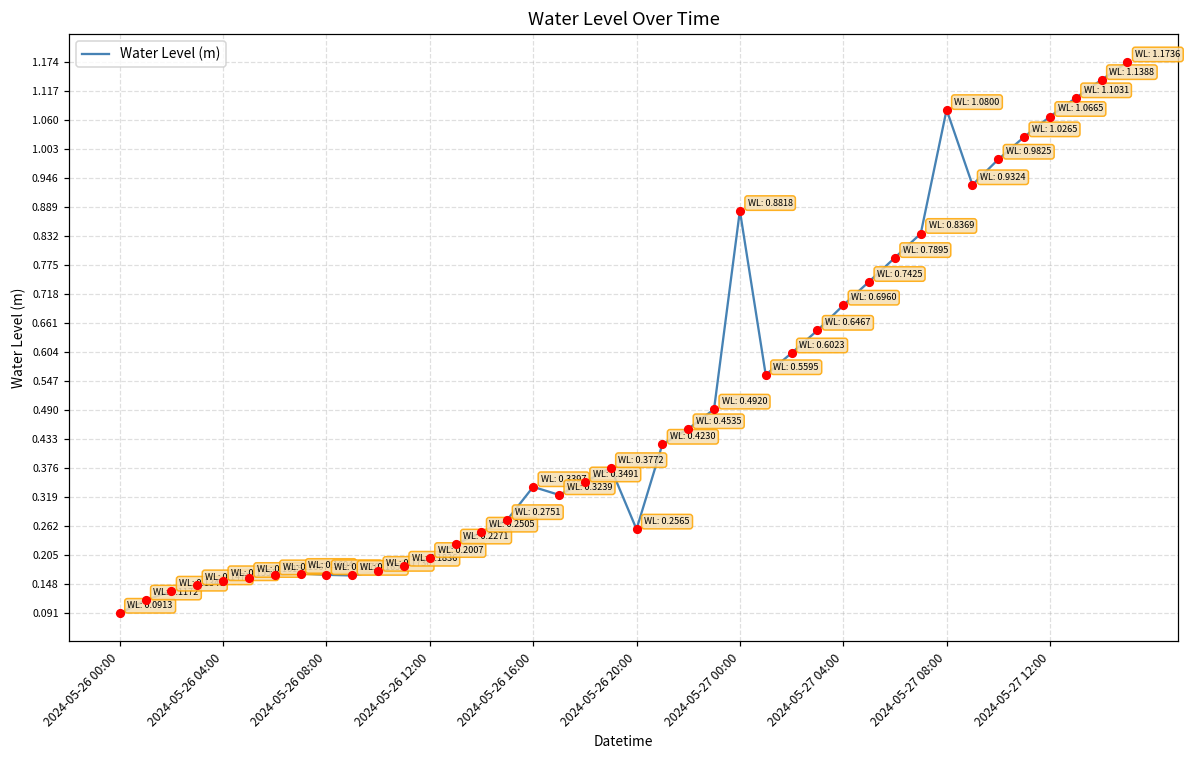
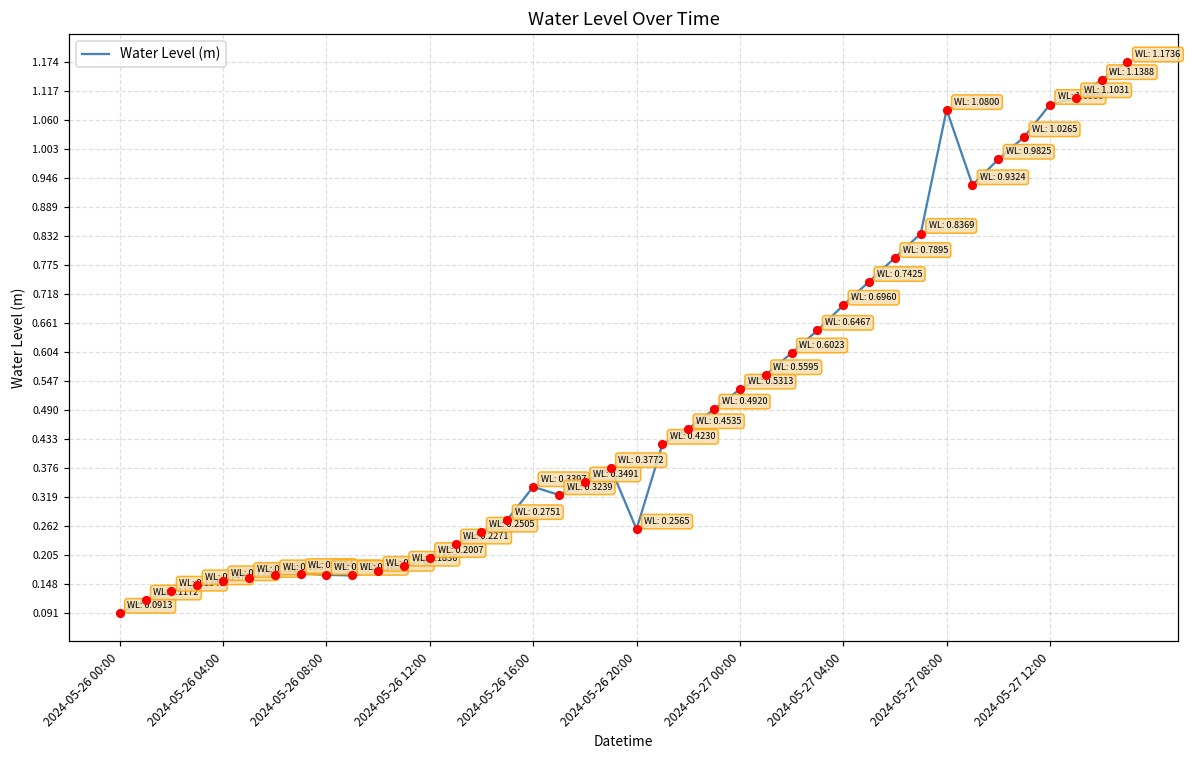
  {
    "Water Level (m)": {
-     "2024-05-27 00:00": 0.8818,
-     "2024-05-27 12:00": 1.0665
+     "2024-05-27 00:00": 0.5313,
+     "2024-05-27 12:00": 1.0900
    }
  }
